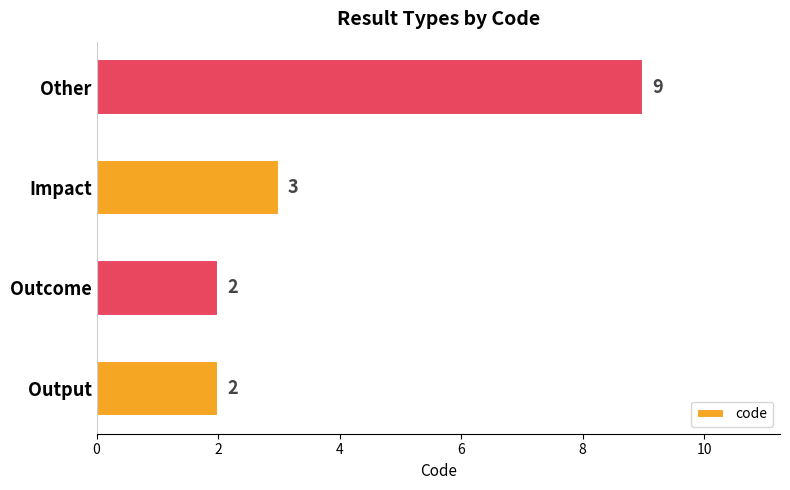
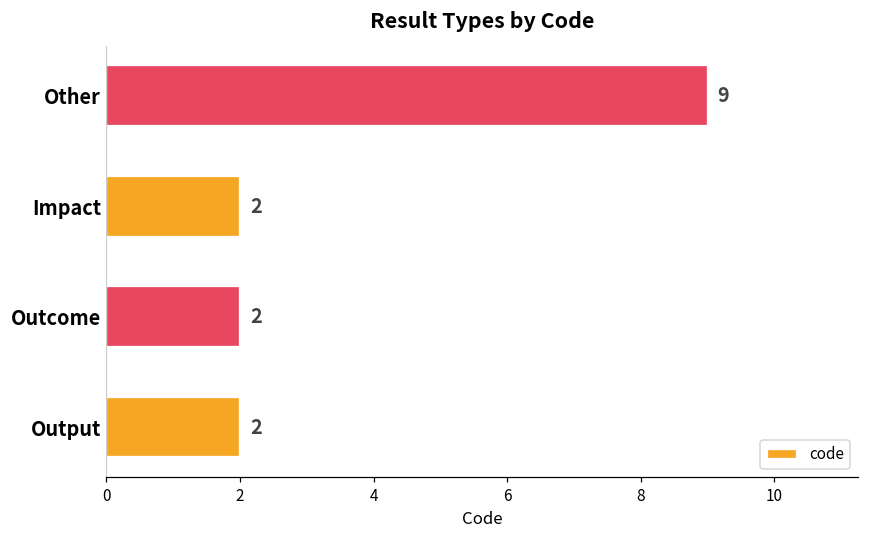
  {
    "Other": 9,
-   "Impact": 3,
+   "Impact": 2,
    "Outcome": 2,
    "Output": 2
  }
